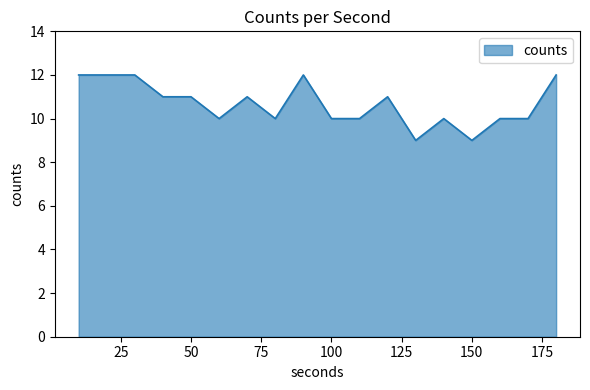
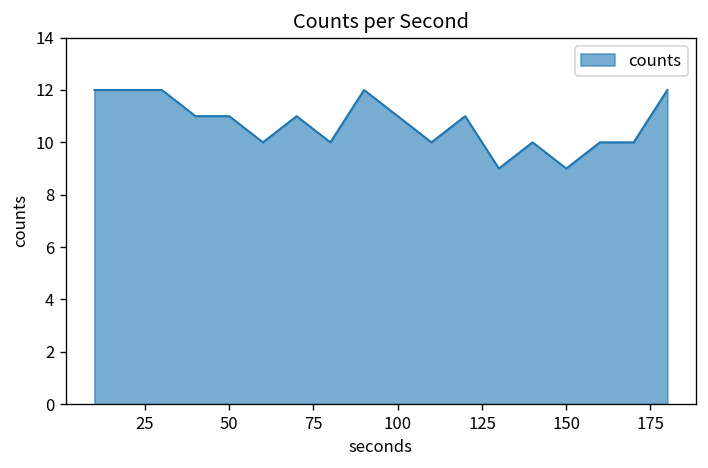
  {
    "50": 11,
-   "100": 10,
+   "100": 11,
    "150": 9
  }
